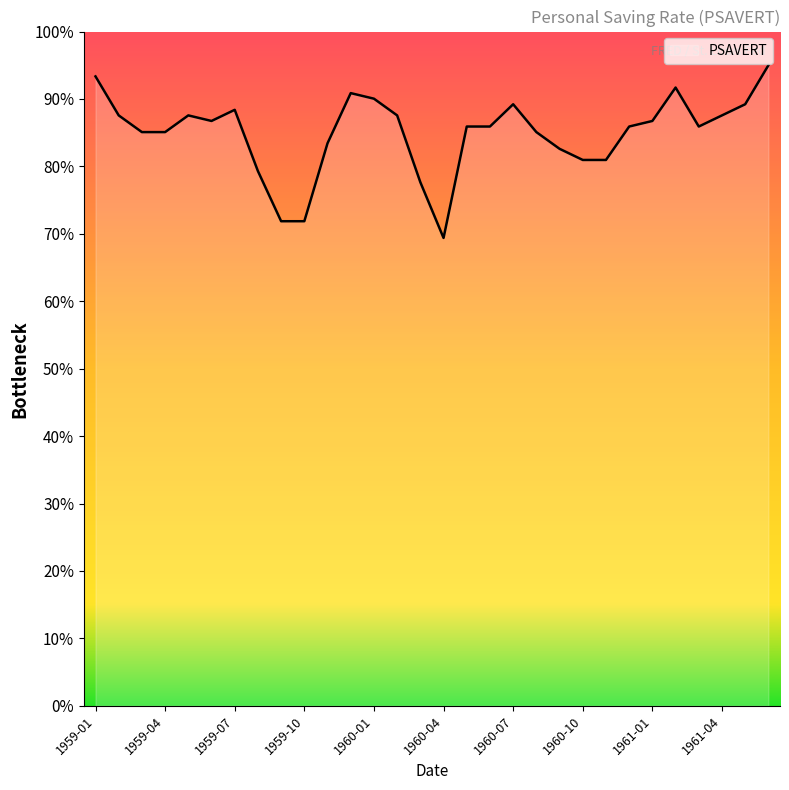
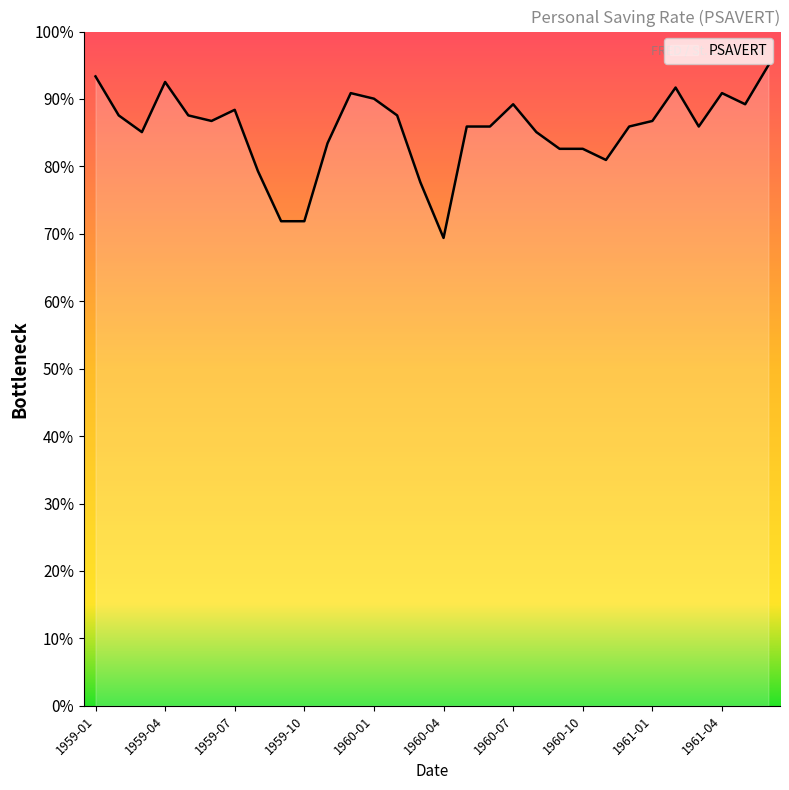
  {
    "1959-01": "93%",
-   "1959-04": "85%",
+   "1959-04": "93%",
    "1959-07": "88%",
    "1959-10": "72%",
    "1960-01": "90%",
    "1960-04": "69%",
    "1960-07": "89%",
-   "1960-10": "81%",
+   "1960-10": "83%",
    "1961-01": "87%",
-   "1961-04": "88%"
+   "1961-04": "91%"
  }
